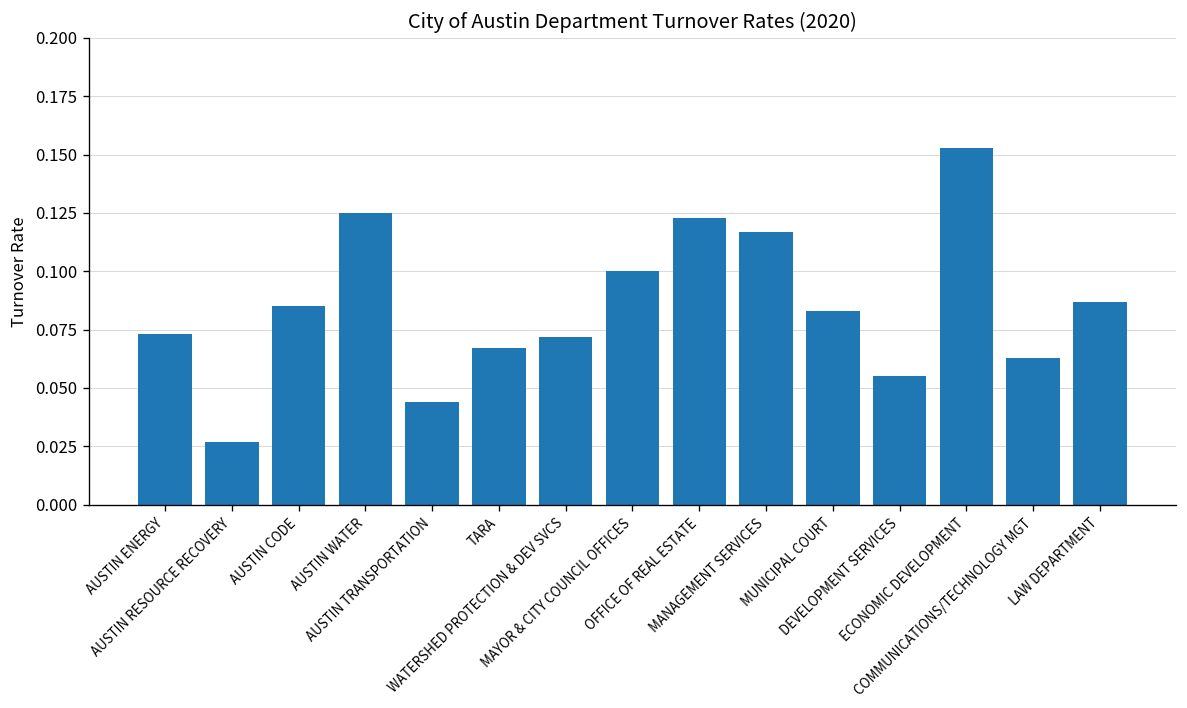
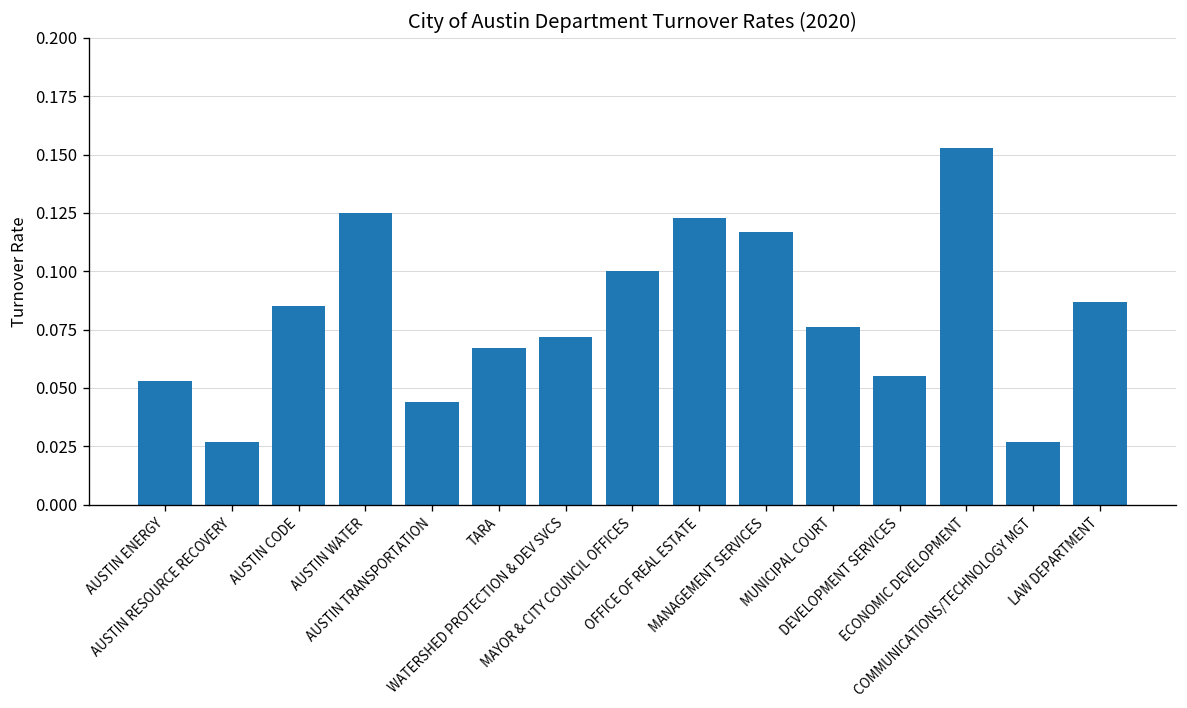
  {
-   "AUSTIN ENERGY": 0.073,
+   "AUSTIN ENERGY": 0.053,
    "AUSTIN RESOURCE RECOVERY": 0.027,
    "AUSTIN CODE": 0.085,
    "AUSTIN WATER": 0.125,
    "AUSTIN TRANSPORTATION": 0.044,
    "TARA": 0.067,
    "WATERSHED PROTECTION & DEV SVCS": 0.072,
    "MAYOR & CITY COUNCIL OFFICES": 0.100,
    "OFFICE OF REAL ESTATE": 0.123,
    "MANAGEMENT SERVICES": 0.117,
-   "MUNICIPAL COURT": 0.083,
+   "MUNICIPAL COURT": 0.076,
    "DEVELOPMENT SERVICES": 0.055,
    "ECONOMIC DEVELOPMENT": 0.153,
-   "COMMUNICATIONS/TECHNOLOGY MGT": 0.063,
+   "COMMUNICATIONS/TECHNOLOGY MGT": 0.027,
    "LAW DEPARTMENT": 0.087
  }
